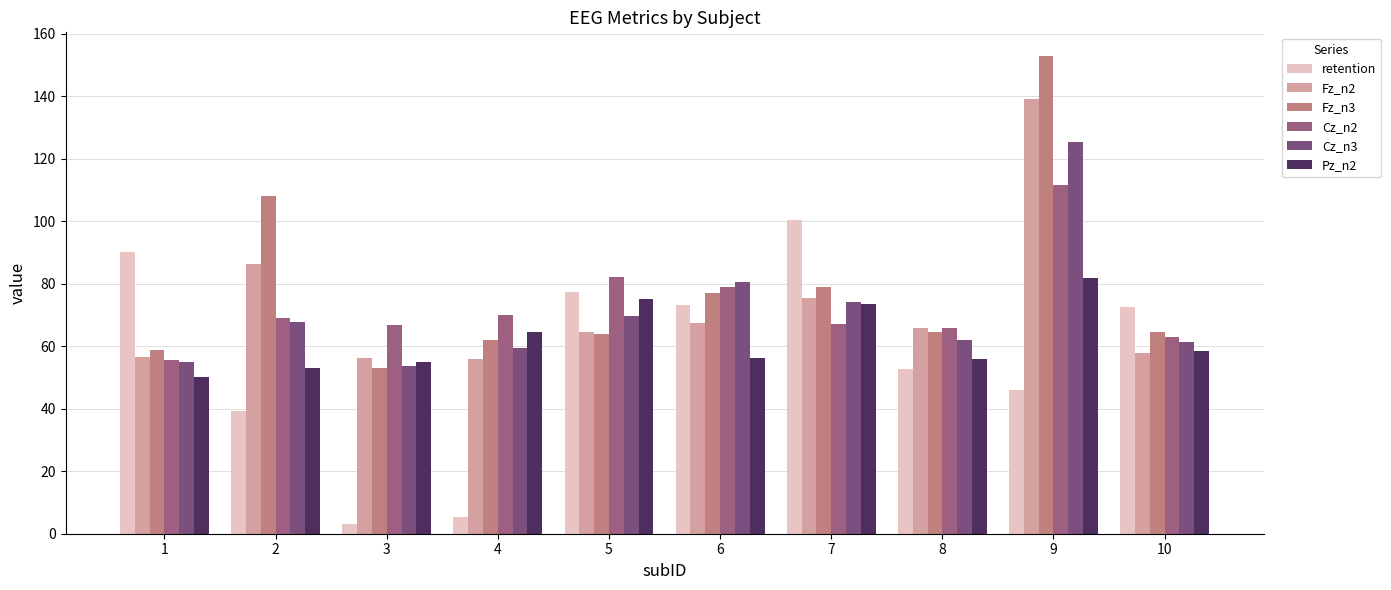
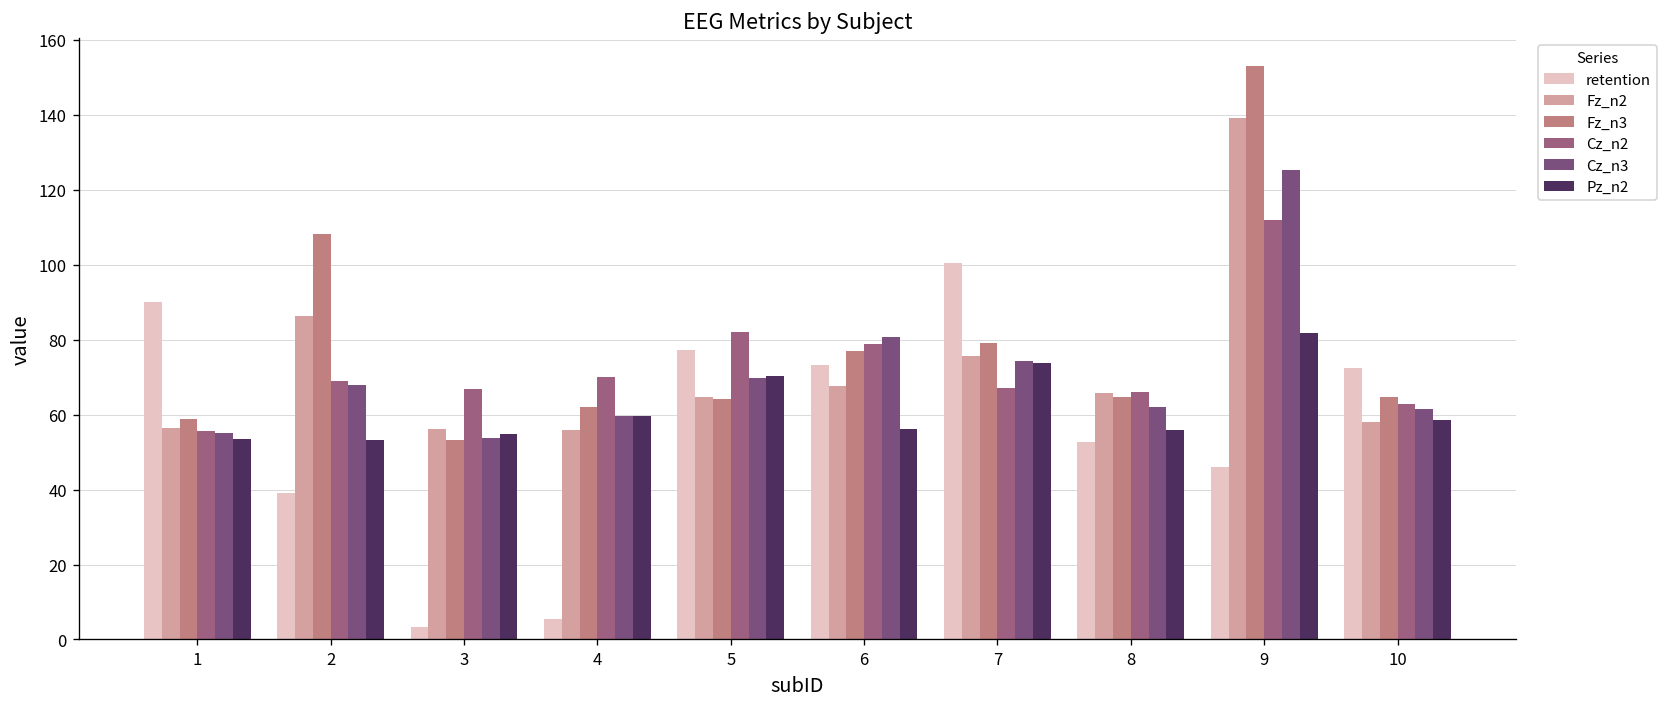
  {
    "Pz_n2": {
-     "1": 50,
+     "1": 54,
      "2": 53,
      "3": 55,
-     "4": 65,
-     "5": 75,
+     "4": 60,
+     "5": 70,
      "6": 56,
      "7": 74,
      "8": 56,
      "9": 82,
      "10": 59
    }
  }
